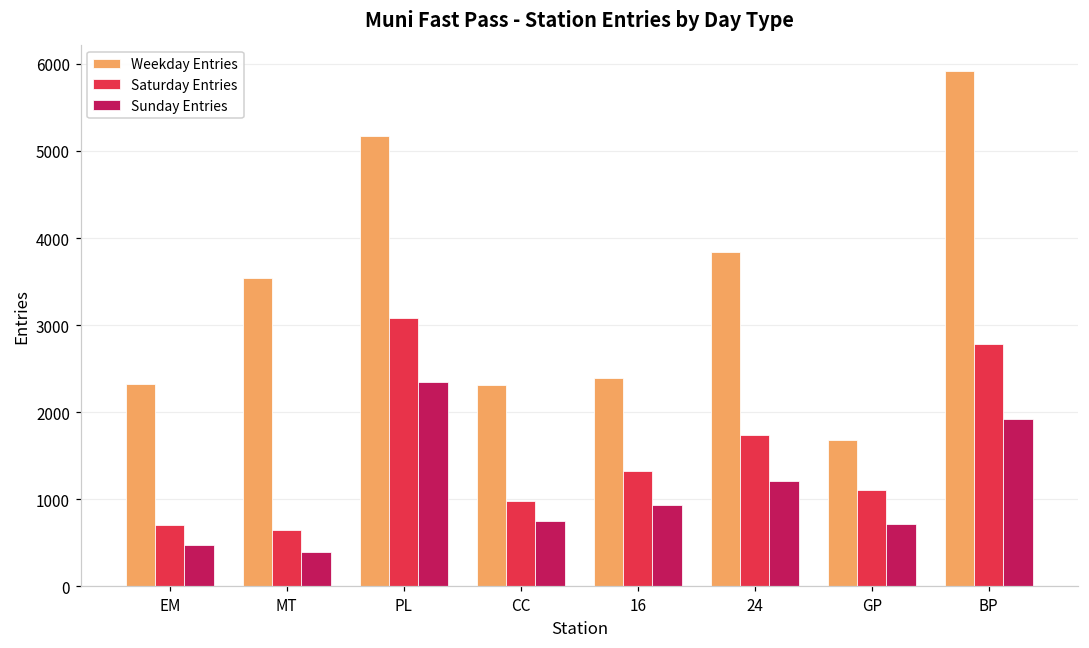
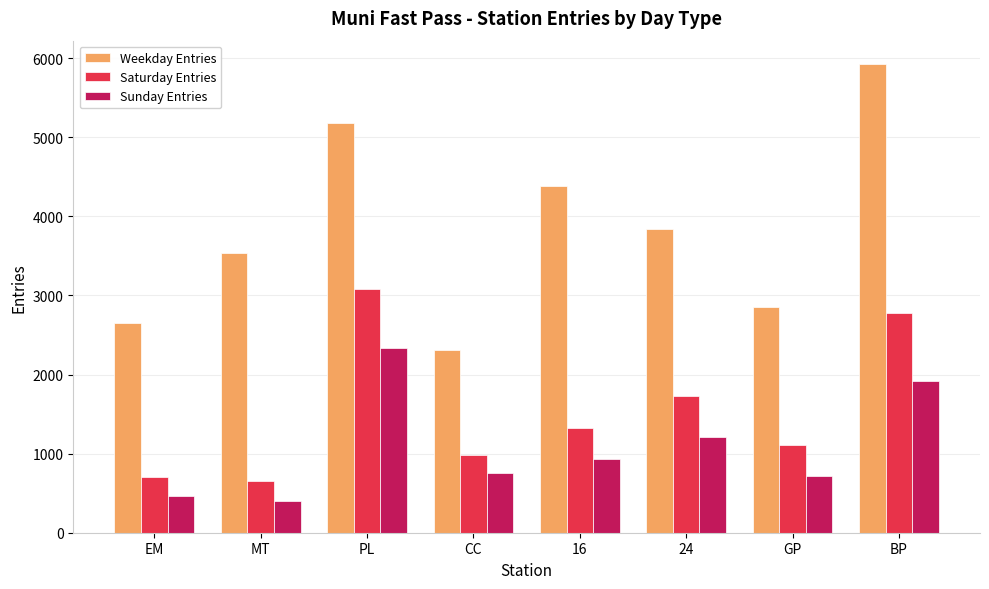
  {
    "Weekday Entries": {
-     "EM": 2300,
+     "EM": 2600,
      "MT": 3500,
      "PL": 5200,
      "CC": 2300,
-     "16": 2400,
+     "16": 4400,
      "24": 3800,
-     "GP": 1700,
+     "GP": 2800,
      "BP": 5900
    }
  }
